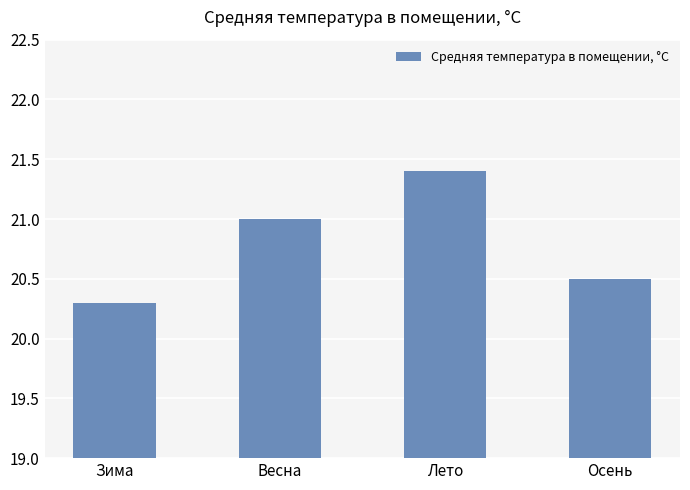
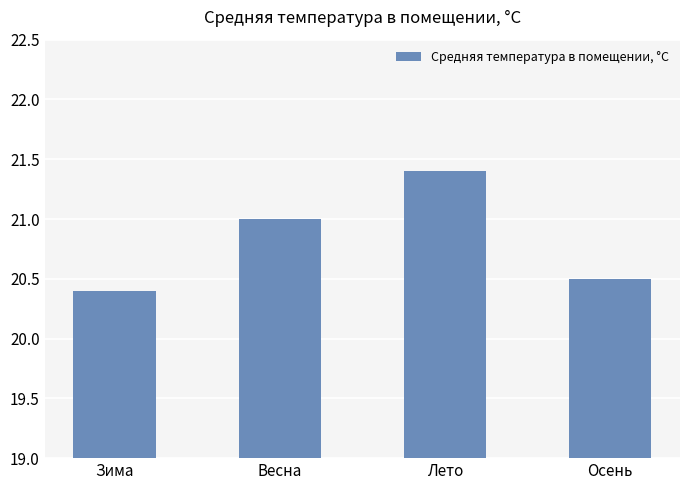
  {
-   "Зима": 20.3,
+   "Зима": 20.4,
    "Весна": 21.0,
    "Лето": 21.4,
    "Осень": 20.5
  }
